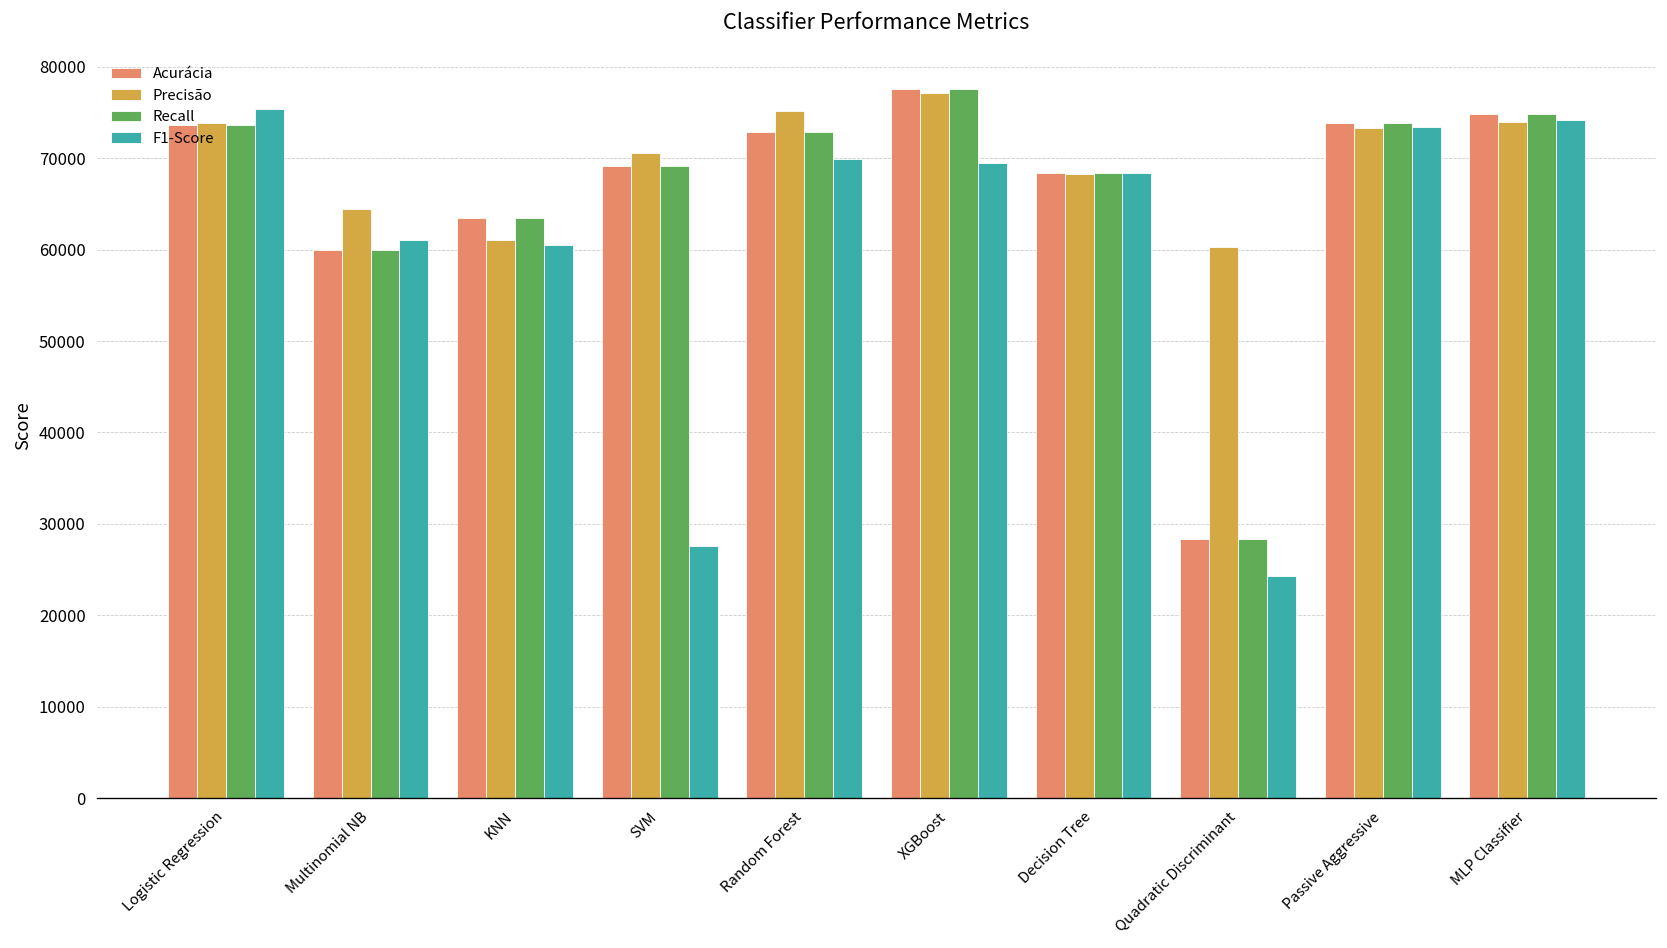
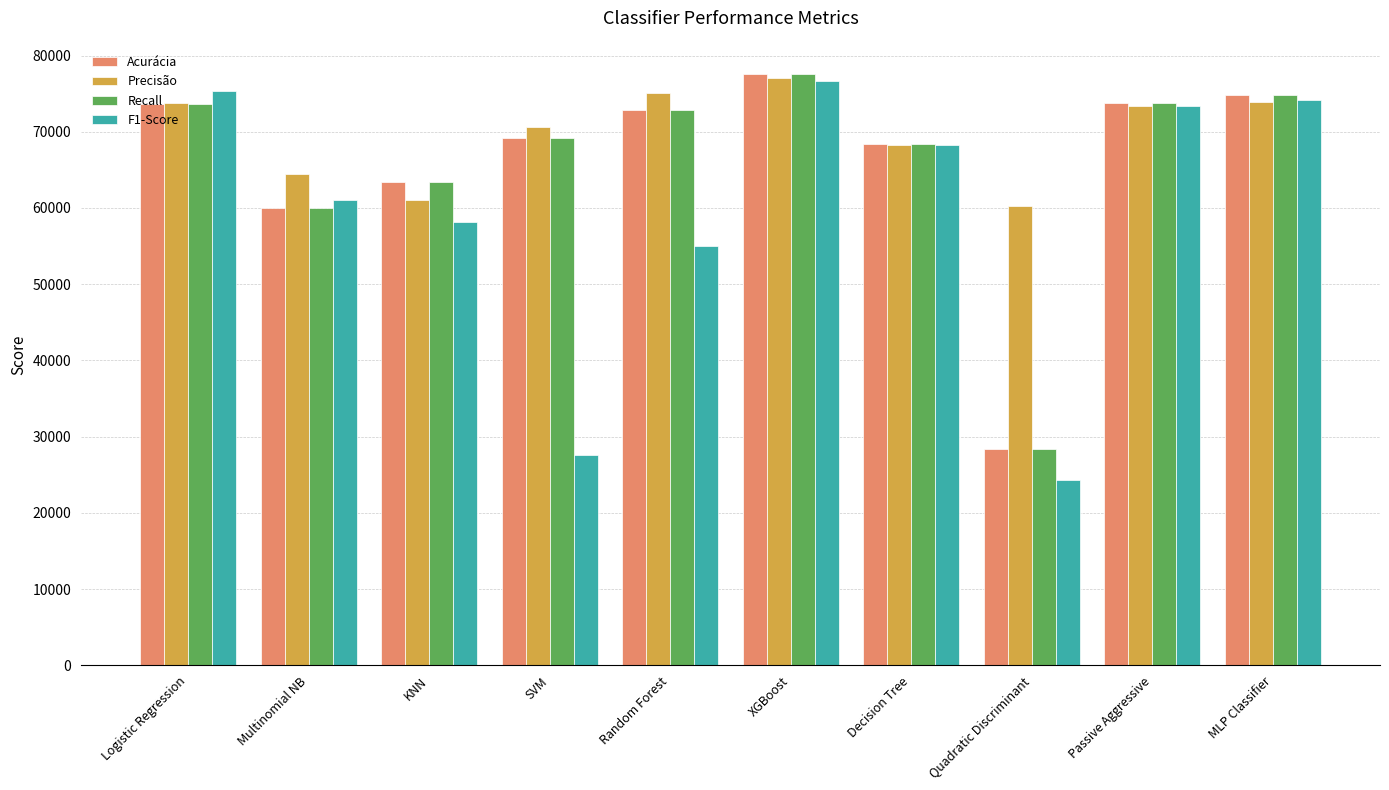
  {
    "Recall": {
      "Logistic Regression": 74000,
      "Multinomial NB": 60000,
      "KNN": 63000,
      "SVM": 69000,
      "Random Forest": 73000,
      "XGBoost": 78000,
      "Decision Tree": 68000,
      "Quadratic Discriminant": 28000,
      "Passive Aggressive": 74000,
      "MLP Classifier": 75000
    },
    "F1-Score": {
      "Logistic Regression": 75000,
      "Multinomial NB": 61000,
-     "KNN": 61000,
+     "KNN": 58000,
      "SVM": 28000,
-     "Random Forest": 70000,
-     "XGBoost": 69000,
+     "Random Forest": 55000,
+     "XGBoost": 77000,
      "Decision Tree": 68000,
      "Quadratic Discriminant": 24000,
      "Passive Aggressive": 73000,
      "MLP Classifier": 74000
    }
  }
